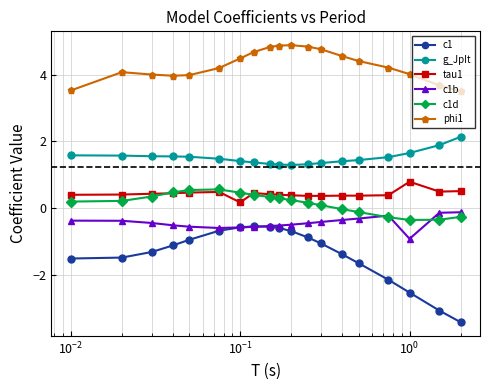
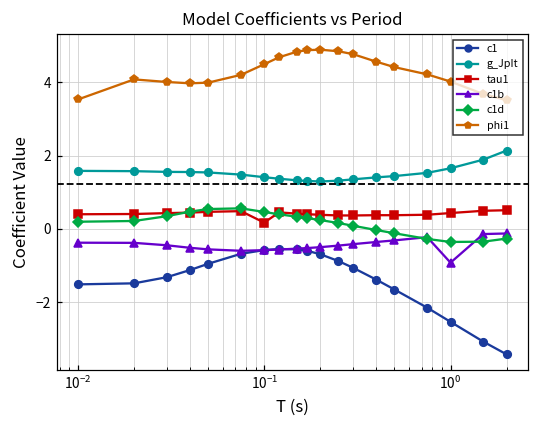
  {
    "c1": {
      "10^-2": -1.5,
      "10^0": -2.5
    },
    "g_JpIt": {
      "10^-2": 1.6,
      "10^-1": 1.4,
      "10^0": 1.7
    },
    "tau1": {
      "10^-2": 0.4,
      "10^-1": 0.2,
-     "10^0": 0.8
+     "10^0": 0.4
    },
    "c1b": {
      "10^-2": -0.4,
      "10^0": -0.9
    },
    "c1d": {
      "10^-2": 0.2,
      "10^-1": 0.5,
      "10^0": -0.4
    },
    "phi1": {
      "10^-2": 3.5,
      "10^-1": 4.5,
      "10^0": 4.0
    }
  }
